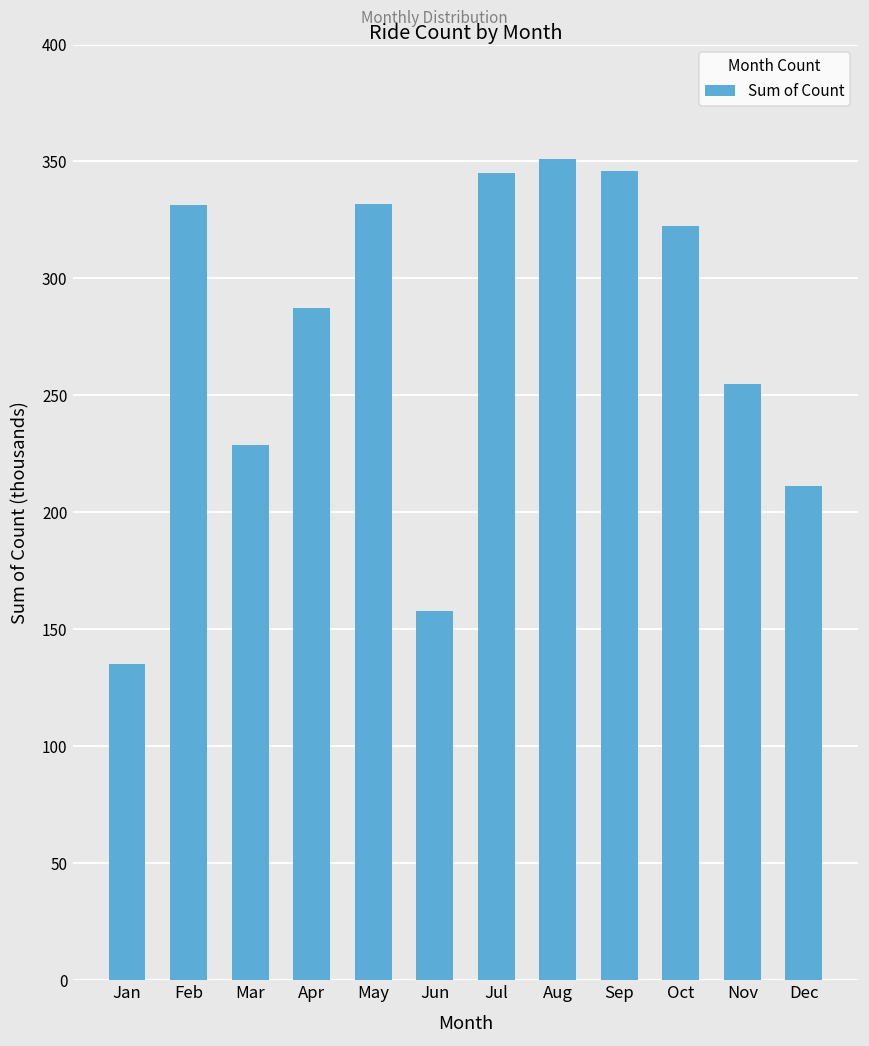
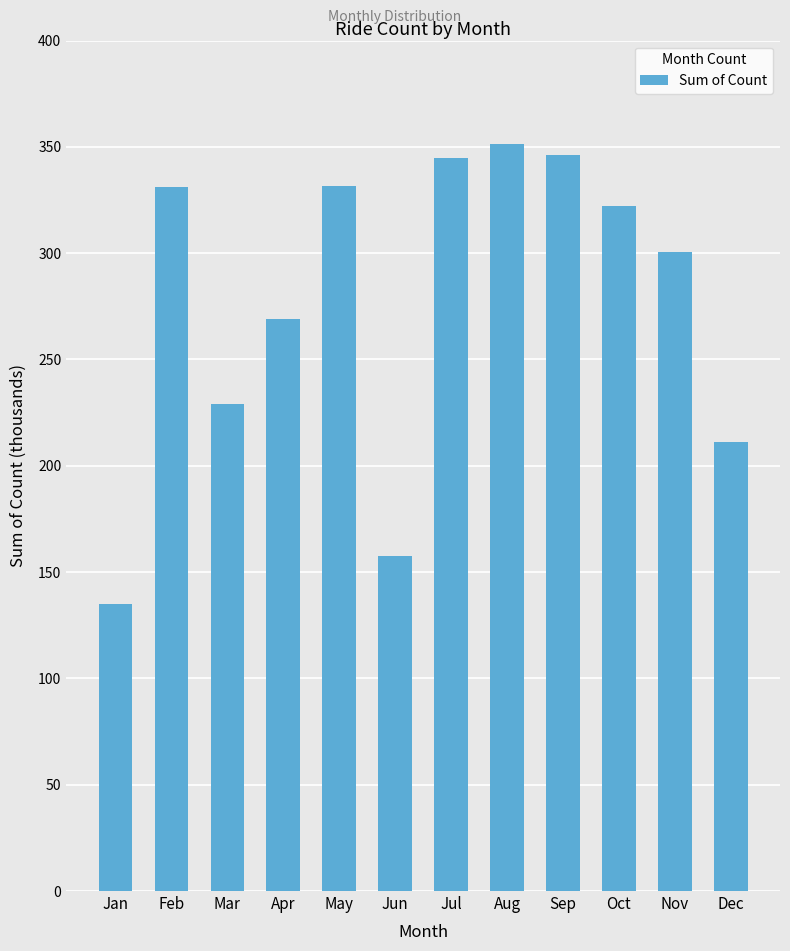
  {
    "Jan": 135,
    "Feb": 331,
    "Mar": 229,
-   "Apr": 287,
+   "Apr": 269,
    "May": 332,
    "Jun": 158,
    "Jul": 345,
    "Aug": 351,
    "Sep": 346,
    "Oct": 322,
-   "Nov": 255,
+   "Nov": 300,
    "Dec": 211
  }
